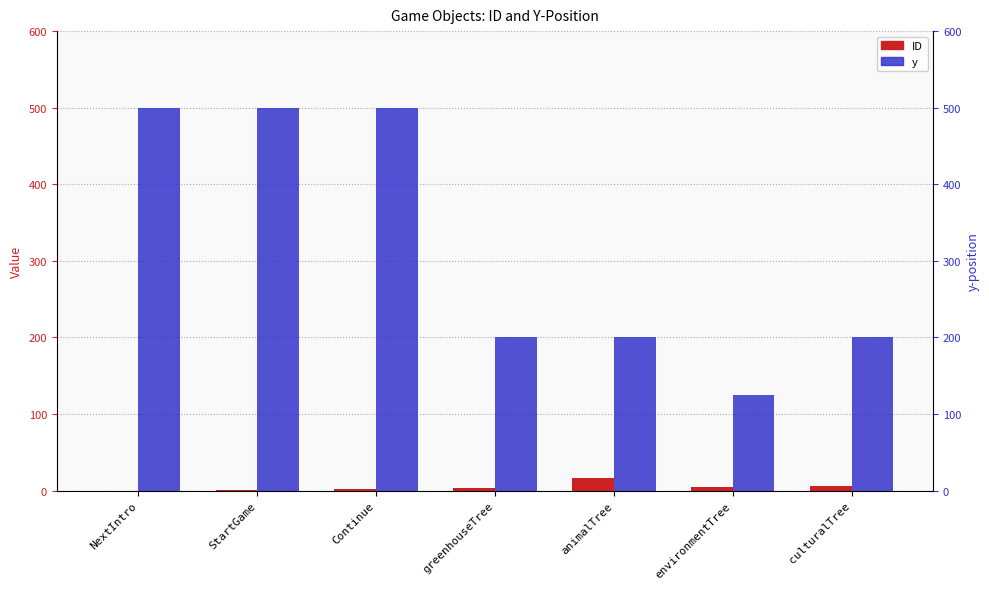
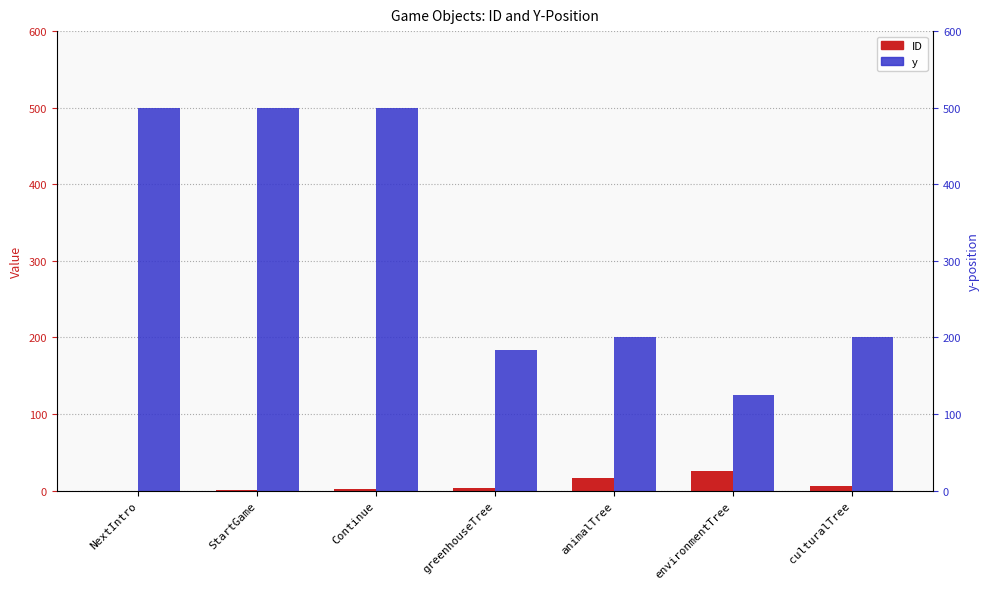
  {
    "ID": {
      "NextIntro": 0,
      "animalTree": 20,
-     "environmentTree": 10,
+     "environmentTree": 30,
      "culturalTree": 10
    },
    "y": {
      "NextIntro": 500,
      "StartGame": 500,
      "Continue": 500,
-     "greenhouseTree": 200,
+     "greenhouseTree": 180,
      "animalTree": 200,
      "environmentTree": 130,
      "culturalTree": 200
    }
  }
